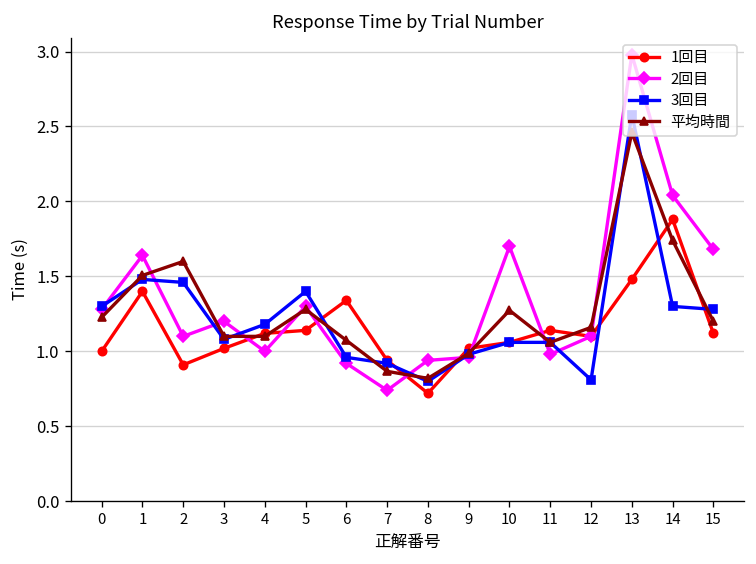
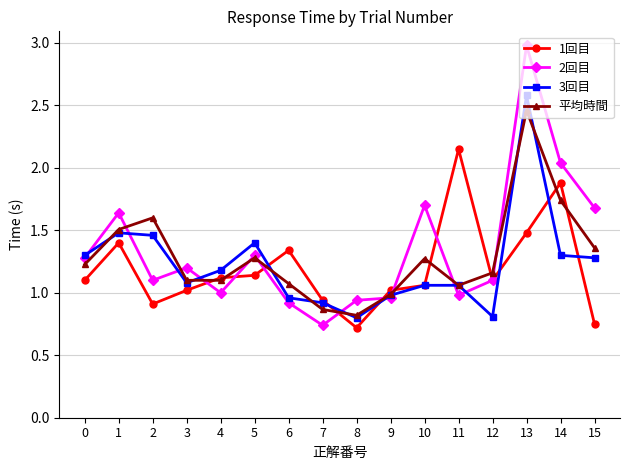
  {
    "1回目": {
-     "0": 1.0,
+     "0": 1.1,
      "1": 1.40,
      "2": 0.91,
      "3": 1.02,
      "5": 1.14,
      "6": 1.34,
      "8": 0.72,
      "9": 1.02,
-     "11": 1.14,
+     "11": 2.15,
      "13": 1.48,
      "14": 1.88,
-     "15": 1.12
+     "15": 0.75
    },
    "2回目": {
      "1": 1.64,
      "2": 1.10,
      "3": 1.20,
      "4": 1.00,
      "6": 0.92,
      "7": 0.74,
      "8": 0.94,
      "10": 1.70,
      "11": 0.98,
      "14": 2.04,
      "15": 1.68
    },
    "3回目": {
      "1": 1.48,
      "2": 1.46,
      "4": 1.18,
      "5": 1.40,
      "6": 0.96,
      "12": 0.81,
      "14": 1.30,
      "15": 1.28
    },
    "平均時間": {
      "0": 1.23,
      "1": 1.51,
      "2": 1.60,
      "6": 1.07,
      "7": 0.87,
      "10": 1.27,
      "12": 1.16,
      "14": 1.74,
-     "15": 1.20
+     "15": 1.36
    }
  }
